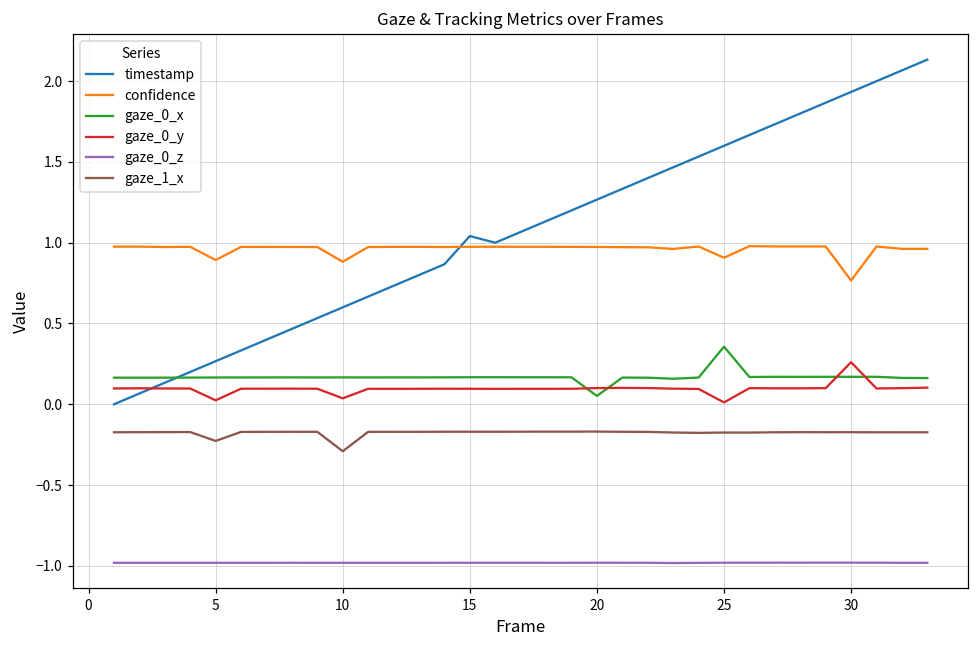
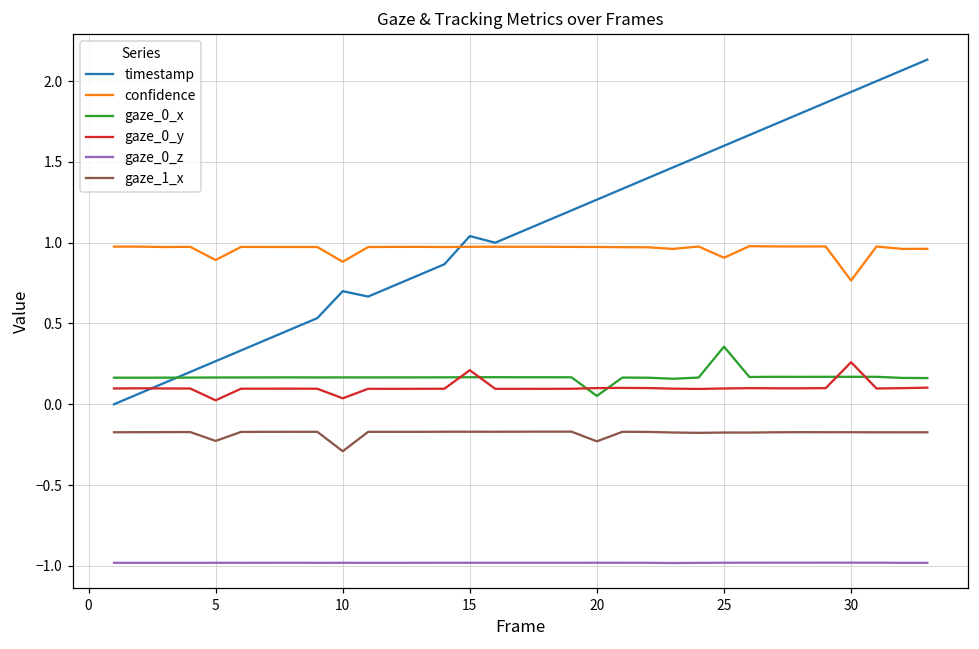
  {
    "timestamp": {
      "5": 0.27,
-     "10": 0.6,
+     "10": 0.7,
      "15": 1.04,
      "20": 1.27,
      "25": 1.6,
      "30": 1.93
    },
    "confidence": {
      "5": 0.89,
      "10": 0.88,
      "15": 0.97,
      "20": 0.97,
      "25": 0.91,
      "30": 0.77
    },
    "gaze_0_x": {
      "5": 0.17,
      "10": 0.17,
      "15": 0.17,
      "20": 0.05,
      "25": 0.36,
      "30": 0.17
    },
    "gaze_0_y": {
      "5": 0.02,
      "10": 0.04,
-     "15": 0.10,
+     "15": 0.21,
      "20": 0.10,
-     "25": 0.01,
+     "25": 0.10,
      "30": 0.26
    },
    "gaze_0_z": {
      "5": -0.98,
      "10": -0.98,
      "15": -0.98,
      "20": -0.98,
      "25": -0.98,
      "30": -0.98
    },
    "gaze_1_x": {
      "5": -0.23,
      "10": -0.29,
      "15": -0.17,
-     "20": -0.17,
+     "20": -0.23,
      "25": -0.18,
      "30": -0.17
    }
  }
